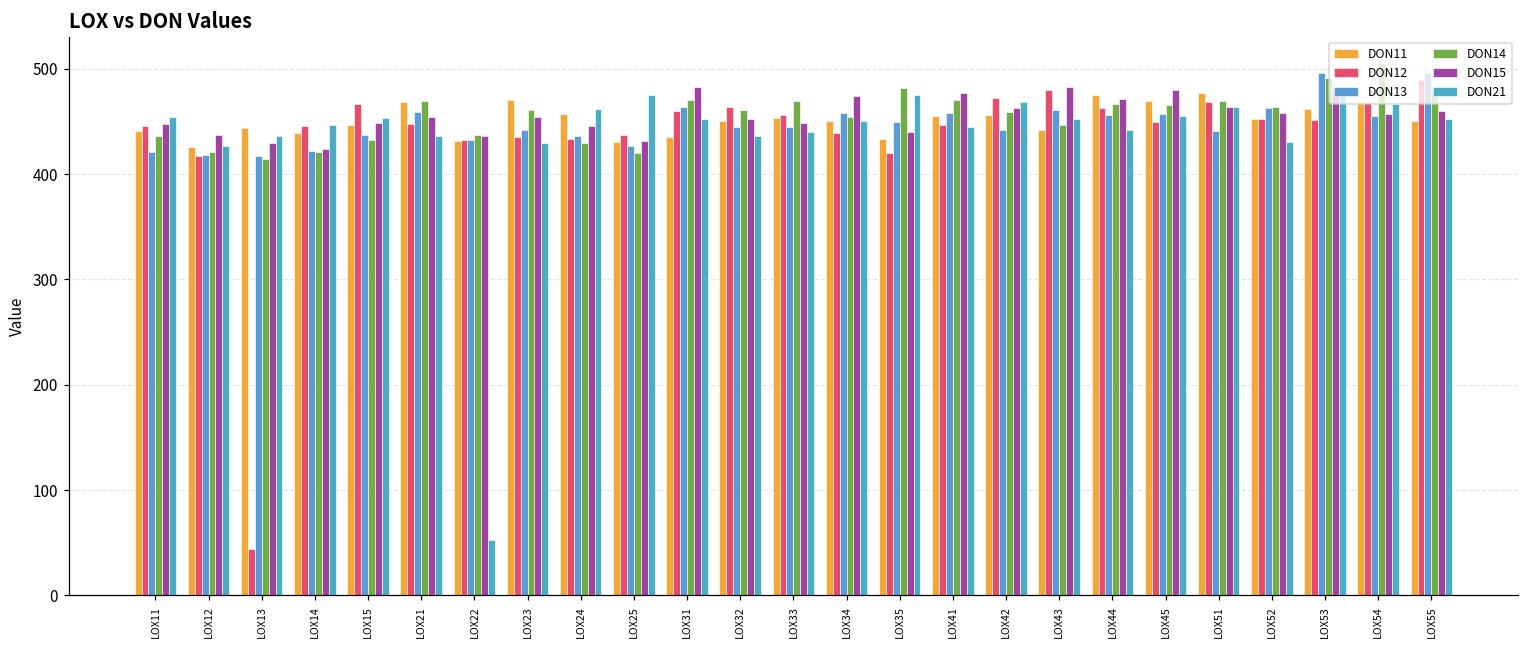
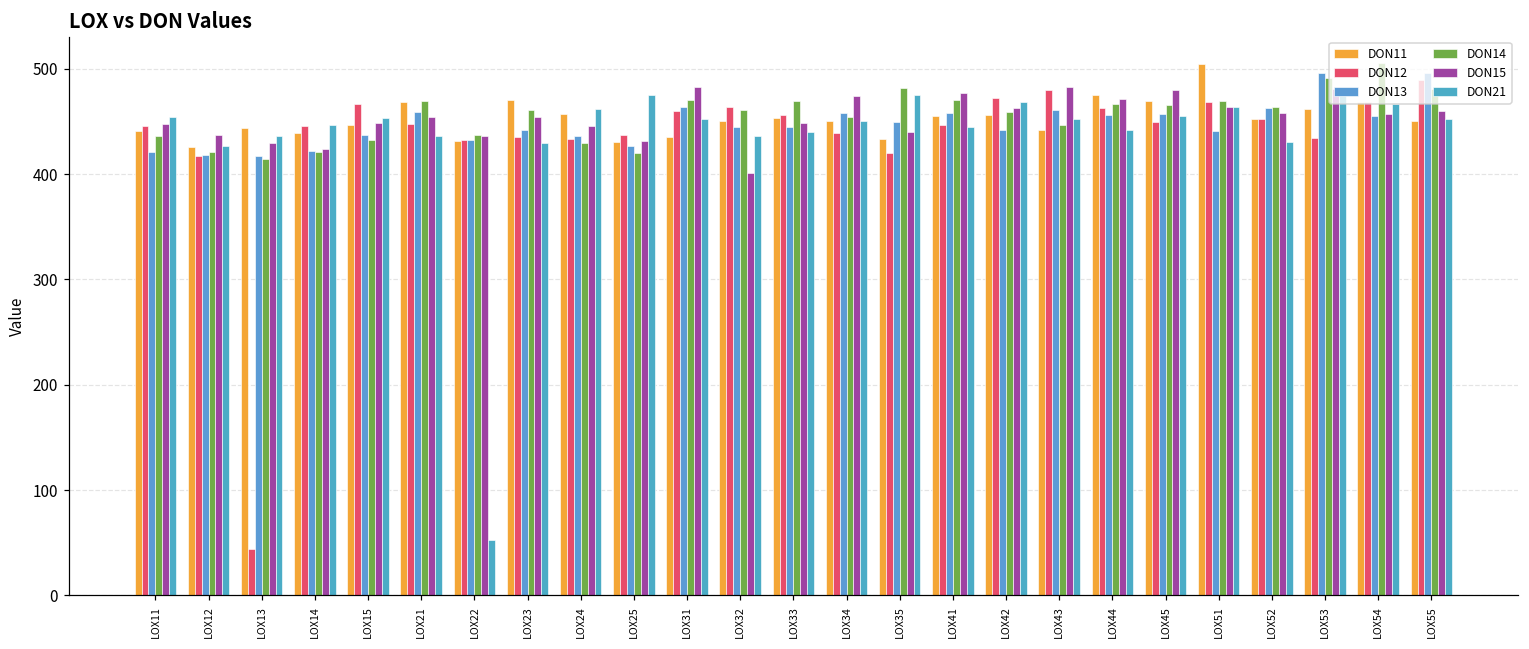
  {
    "DON11": {
      "LOX11": 440,
      "LOX12": 430,
      "LOX13": 440,
      "LOX14": 440,
      "LOX15": 450,
      "LOX21": 470,
      "LOX22": 430,
      "LOX23": 470,
      "LOX24": 460,
      "LOX25": 430,
      "LOX31": 440,
      "LOX32": 450,
      "LOX33": 450,
      "LOX34": 450,
      "LOX35": 430,
      "LOX41": 460,
      "LOX42": 460,
      "LOX43": 440,
      "LOX44": 480,
      "LOX45": 470,
-     "LOX51": 480,
+     "LOX51": 500,
      "LOX52": 450,
      "LOX53": 460,
      "LOX54": 470,
      "LOX55": 450
    },
    "DON12": {
      "LOX11": 450,
      "LOX12": 420,
      "LOX13": 40,
      "LOX14": 450,
      "LOX15": 470,
      "LOX21": 450,
      "LOX22": 430,
      "LOX23": 440,
      "LOX24": 430,
      "LOX25": 440,
      "LOX31": 460,
      "LOX32": 460,
      "LOX33": 460,
      "LOX34": 440,
      "LOX35": 420,
      "LOX41": 450,
      "LOX42": 470,
      "LOX43": 480,
      "LOX44": 460,
      "LOX45": 450,
      "LOX51": 470,
      "LOX52": 450,
-     "LOX53": 450,
+     "LOX53": 430,
      "LOX54": 470
    },
    "DON14": {
      "LOX11": 440,
      "LOX12": 420,
      "LOX13": 410,
      "LOX14": 420,
      "LOX15": 430,
      "LOX21": 470,
      "LOX22": 440,
      "LOX23": 460,
      "LOX24": 430,
      "LOX25": 420,
      "LOX31": 470,
      "LOX32": 460,
      "LOX33": 470,
      "LOX34": 450,
      "LOX35": 480,
      "LOX41": 470,
      "LOX42": 460,
      "LOX43": 450,
      "LOX44": 470,
      "LOX45": 470,
      "LOX51": 470,
      "LOX52": 460,
      "LOX53": 490
    },
    "DON15": {
      "LOX11": 450,
      "LOX12": 440,
      "LOX13": 430,
      "LOX14": 420,
      "LOX15": 450,
      "LOX21": 450,
      "LOX22": 440,
      "LOX23": 450,
      "LOX24": 450,
      "LOX25": 430,
      "LOX31": 480,
-     "LOX32": 450,
+     "LOX32": 400,
      "LOX33": 450,
      "LOX34": 470,
      "LOX35": 440,
      "LOX41": 480,
      "LOX42": 460,
      "LOX43": 480,
      "LOX44": 470,
      "LOX45": 480,
      "LOX51": 460,
      "LOX52": 460,
      "LOX54": 460,
      "LOX55": 460
    }
  }
